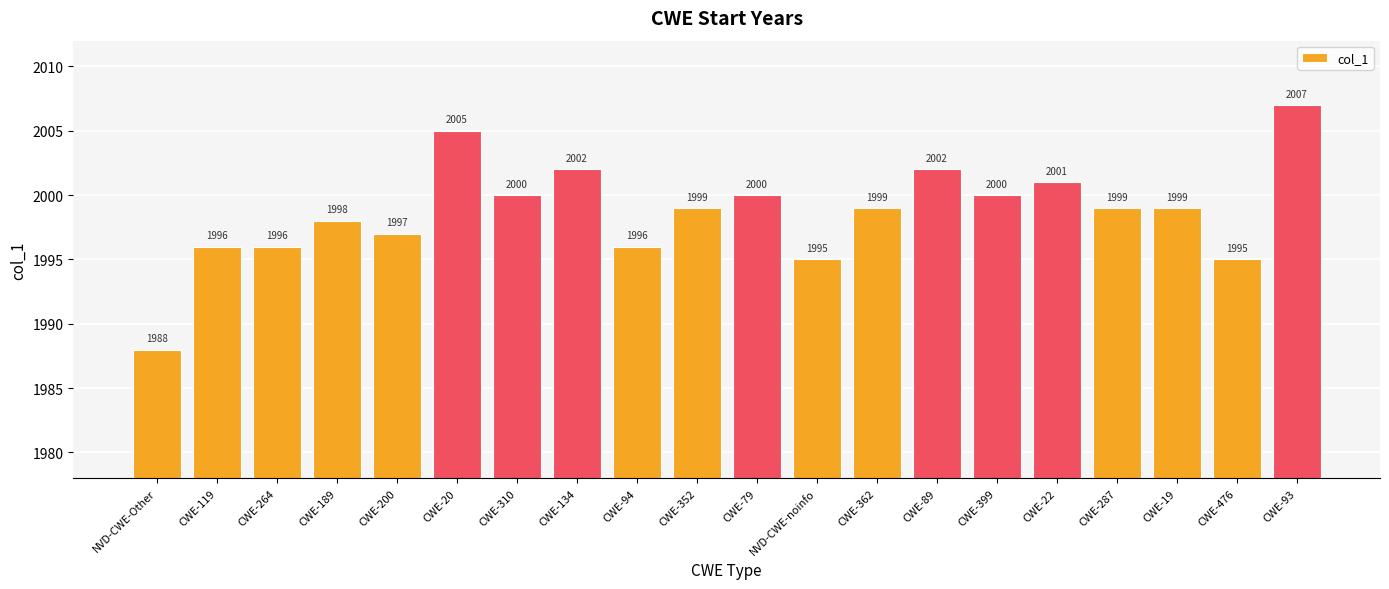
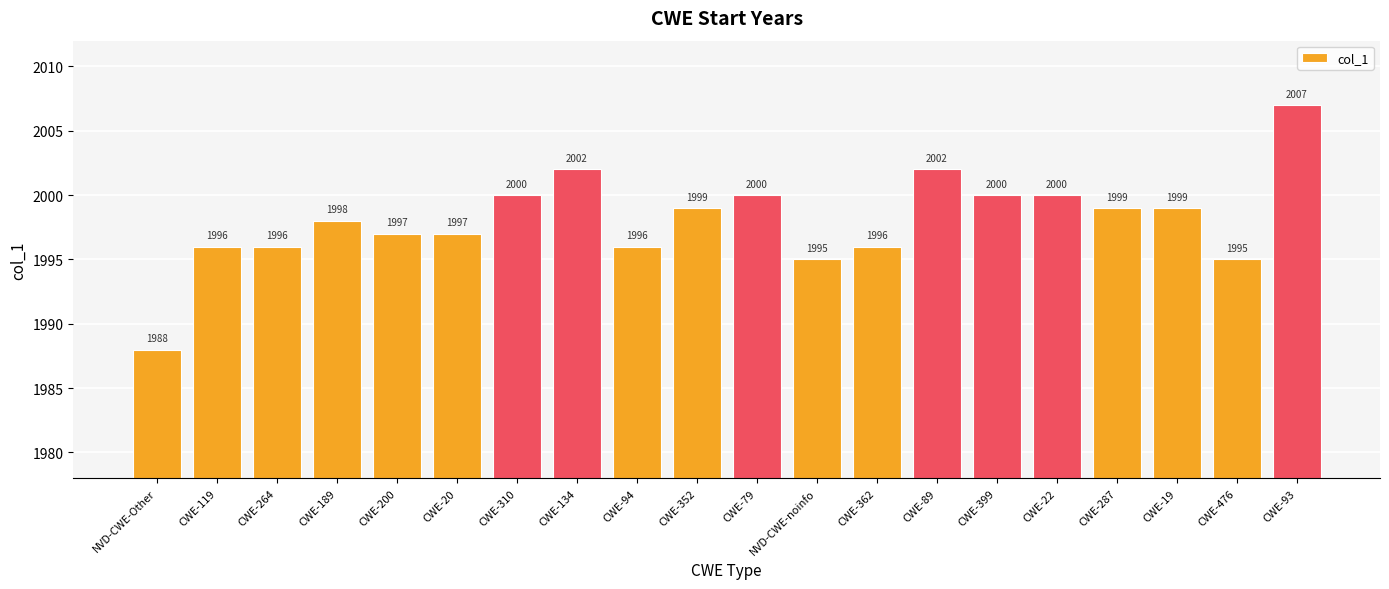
  {
    "NVD-CWE-Other": 1988,
    "CWE-119": 1996,
    "CWE-264": 1996,
    "CWE-189": 1998,
    "CWE-200": 1997,
-   "CWE-20": 2005,
+   "CWE-20": 1997,
    "CWE-310": 2000,
    "CWE-134": 2002,
    "CWE-94": 1996,
    "CWE-352": 1999,
    "CWE-79": 2000,
    "NVD-CWE-noinfo": 1995,
-   "CWE-362": 1999,
+   "CWE-362": 1996,
    "CWE-89": 2002,
    "CWE-399": 2000,
-   "CWE-22": 2001,
+   "CWE-22": 2000,
    "CWE-287": 1999,
    "CWE-19": 1999,
    "CWE-476": 1995,
    "CWE-93": 2007
  }
